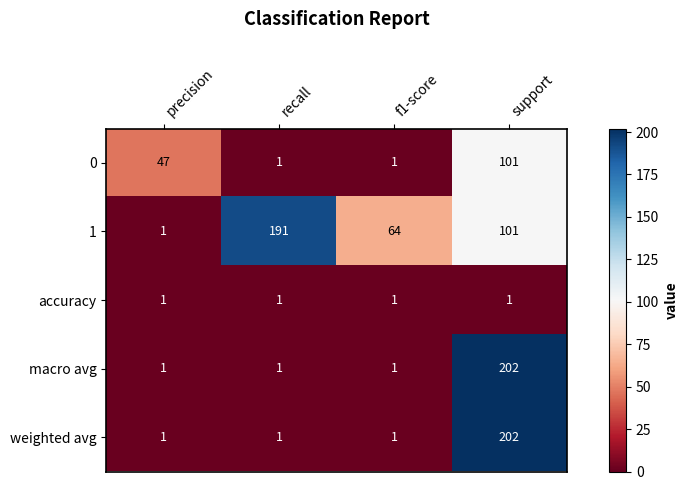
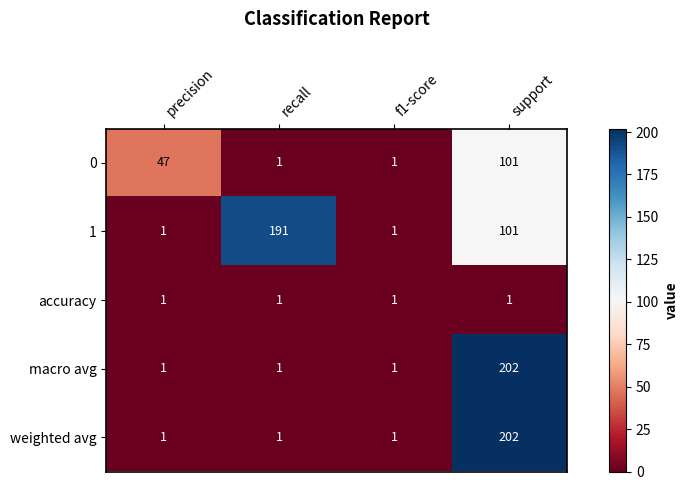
  {
    "0": {
      "precision": 47,
      "recall": 1,
      "f1-score": 1,
      "support": 101
    },
    "1": {
      "precision": 1,
      "recall": 191,
-     "f1-score": 64,
+     "f1-score": 1,
      "support": 101
    },
    "accuracy": {
      "precision": 1,
      "recall": 1,
      "f1-score": 1,
      "support": 1
    },
    "macro avg": {
      "precision": 1,
      "recall": 1,
      "f1-score": 1,
      "support": 202
    },
    "weighted avg": {
      "precision": 1,
      "recall": 1,
      "f1-score": 1,
      "support": 202
    }
  }
